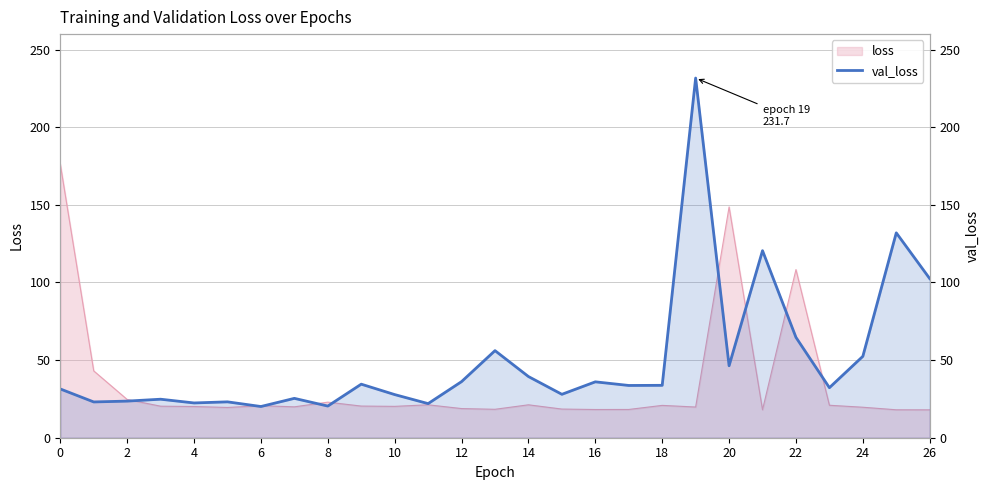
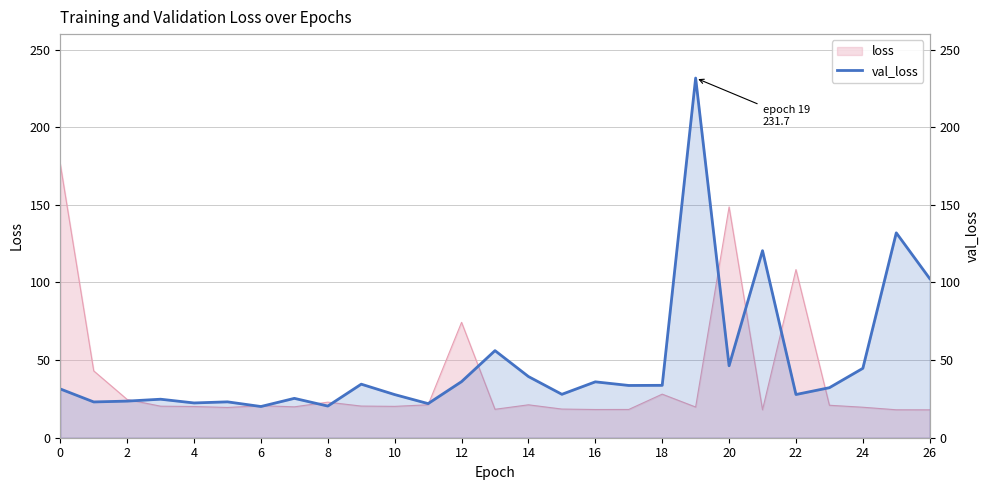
  {
    "loss": {
      "0": 176,
      "2": 25,
      "4": 20,
      "6": 21,
      "8": 23,
      "10": 20,
-     "12": 19,
+     "12": 74,
      "14": 21,
      "16": 18,
-     "18": 21,
+     "18": 28,
      "20": 149,
      "22": 108,
      "24": 20,
      "26": 18
    },
    "val_loss": {
      "0": 31,
      "2": 24,
      "4": 22,
      "6": 20,
      "8": 20,
      "10": 28,
      "12": 36,
      "14": 39,
      "16": 36,
      "18": 34,
      "20": 46,
-     "22": 65,
-     "24": 52,
+     "22": 28,
+     "24": 45,
      "26": 102
    }
  }
